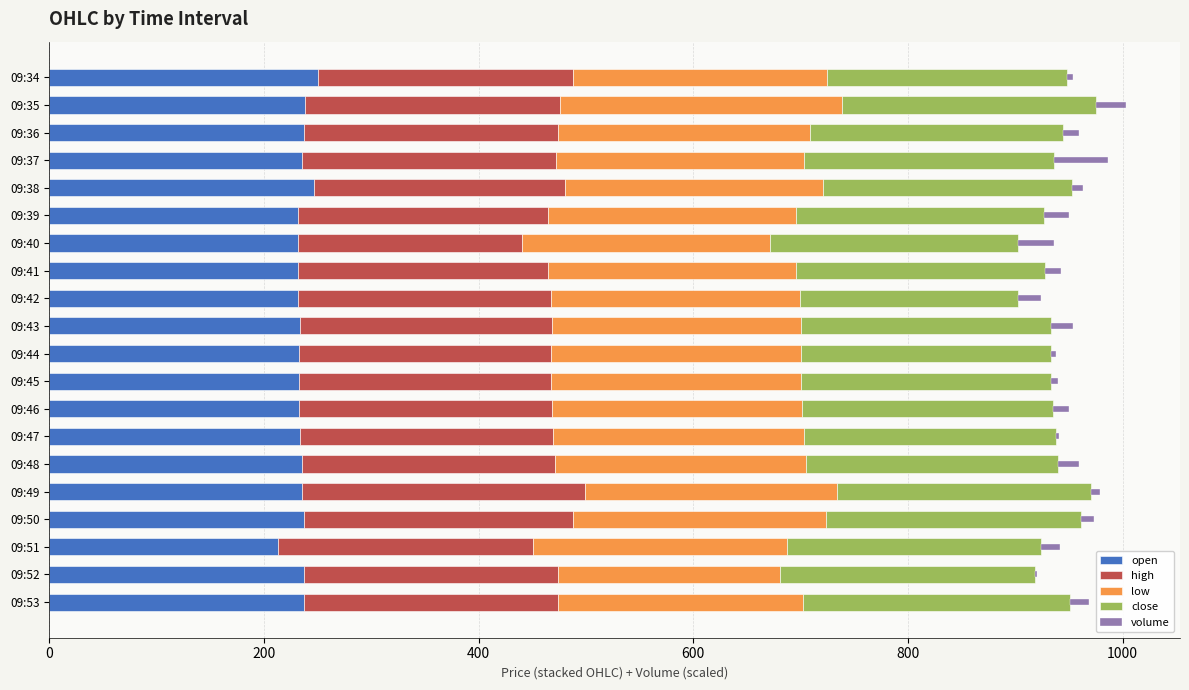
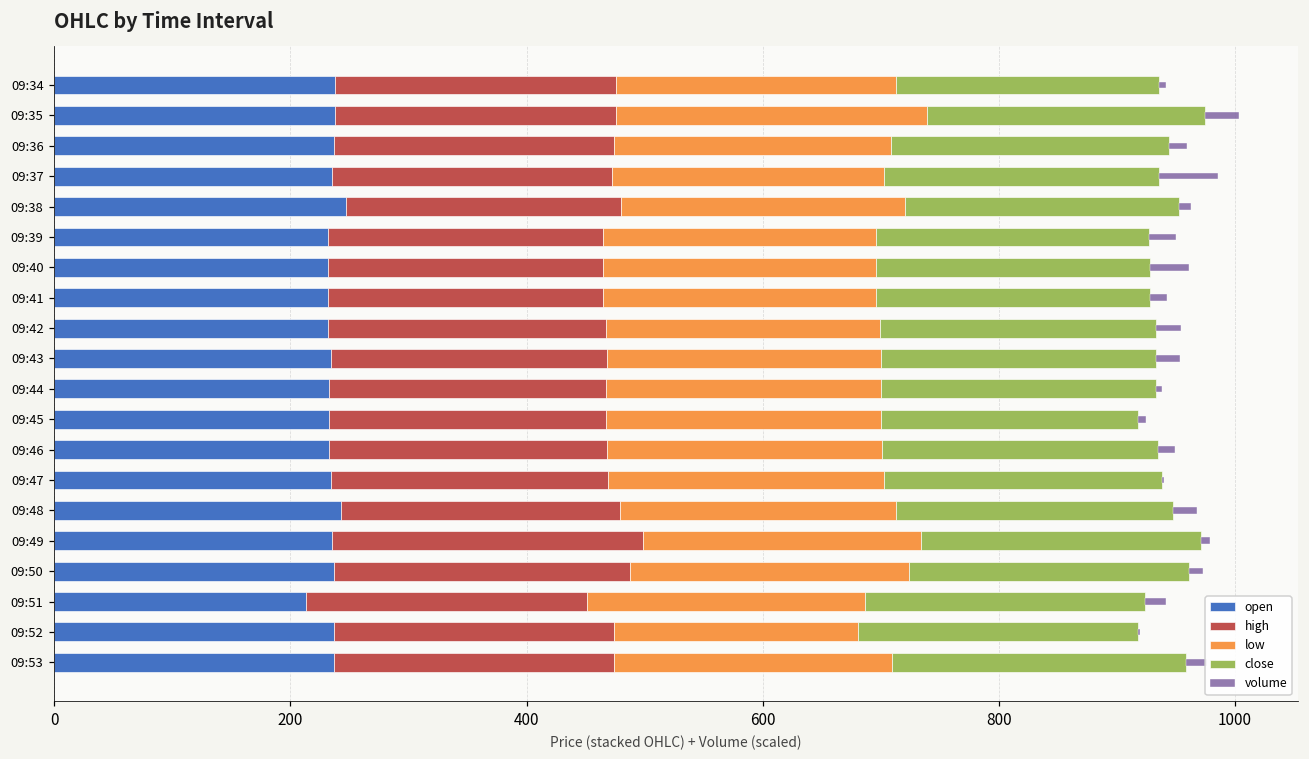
  {
    "open": {
-     "09:34": 250,
+     "09:34": 238,
      "09:35": 238,
      "09:36": 237,
      "09:37": 235,
      "09:38": 247,
      "09:39": 232,
      "09:40": 232,
      "09:41": 232,
      "09:42": 232,
      "09:43": 234,
      "09:44": 233,
      "09:45": 233,
      "09:46": 233,
      "09:47": 234,
-     "09:48": 235,
+     "09:48": 243,
      "09:49": 235,
      "09:50": 237,
      "09:51": 213,
      "09:52": 237,
      "09:53": 237
    },
    "high": {
      "09:34": 238,
      "09:35": 238,
      "09:36": 237,
      "09:37": 237,
      "09:38": 233,
      "09:39": 233,
-     "09:40": 208,
+     "09:40": 233,
      "09:41": 233,
      "09:42": 235,
      "09:43": 234,
      "09:44": 234,
      "09:45": 234,
      "09:46": 235,
      "09:47": 235,
      "09:48": 236,
      "09:49": 264,
      "09:50": 251,
      "09:51": 238,
      "09:52": 237,
      "09:53": 237
    },
    "low": {
      "09:34": 237,
      "09:35": 263,
      "09:36": 235,
      "09:37": 231,
      "09:38": 241,
      "09:39": 231,
      "09:40": 231,
      "09:41": 231,
      "09:42": 232,
      "09:43": 232,
      "09:44": 233,
      "09:45": 233,
      "09:46": 233,
      "09:47": 234,
      "09:48": 234,
      "09:49": 235,
      "09:50": 236,
      "09:51": 236,
      "09:52": 207,
-     "09:53": 228
+     "09:53": 236
    },
    "close": {
      "09:34": 223,
      "09:35": 236,
      "09:36": 235,
      "09:37": 233,
      "09:38": 232,
      "09:39": 231,
      "09:40": 232,
      "09:41": 232,
-     "09:42": 204,
+     "09:42": 234,
      "09:43": 233,
      "09:44": 233,
-     "09:45": 233,
+     "09:45": 218,
      "09:46": 234,
      "09:47": 235,
      "09:48": 235,
      "09:49": 237,
      "09:50": 237,
      "09:51": 237,
      "09:52": 237,
      "09:53": 249
    },
    "volume": {
      "09:34": 6,
      "09:35": 28,
      "09:36": 15,
      "09:37": 50,
      "09:38": 10,
      "09:39": 23,
      "09:40": 33,
      "09:41": 15,
      "09:42": 21,
      "09:43": 21,
      "09:44": 5,
      "09:45": 6,
      "09:46": 15,
      "09:48": 20,
      "09:49": 8,
      "09:50": 12,
      "09:51": 18
    }
  }
